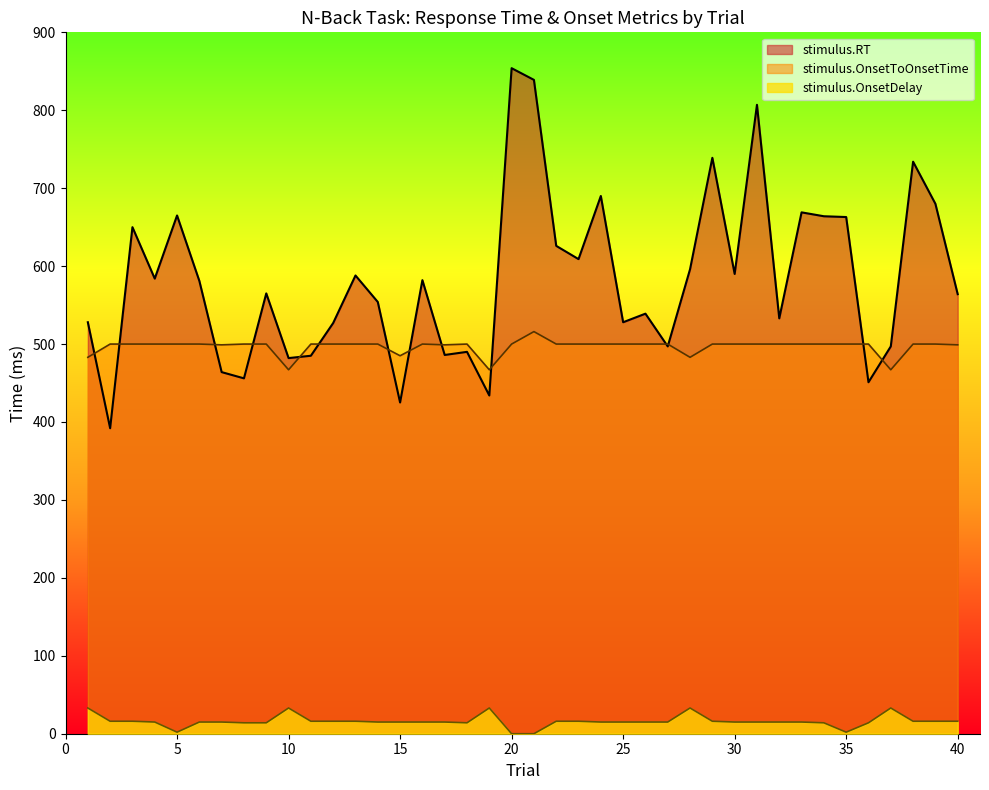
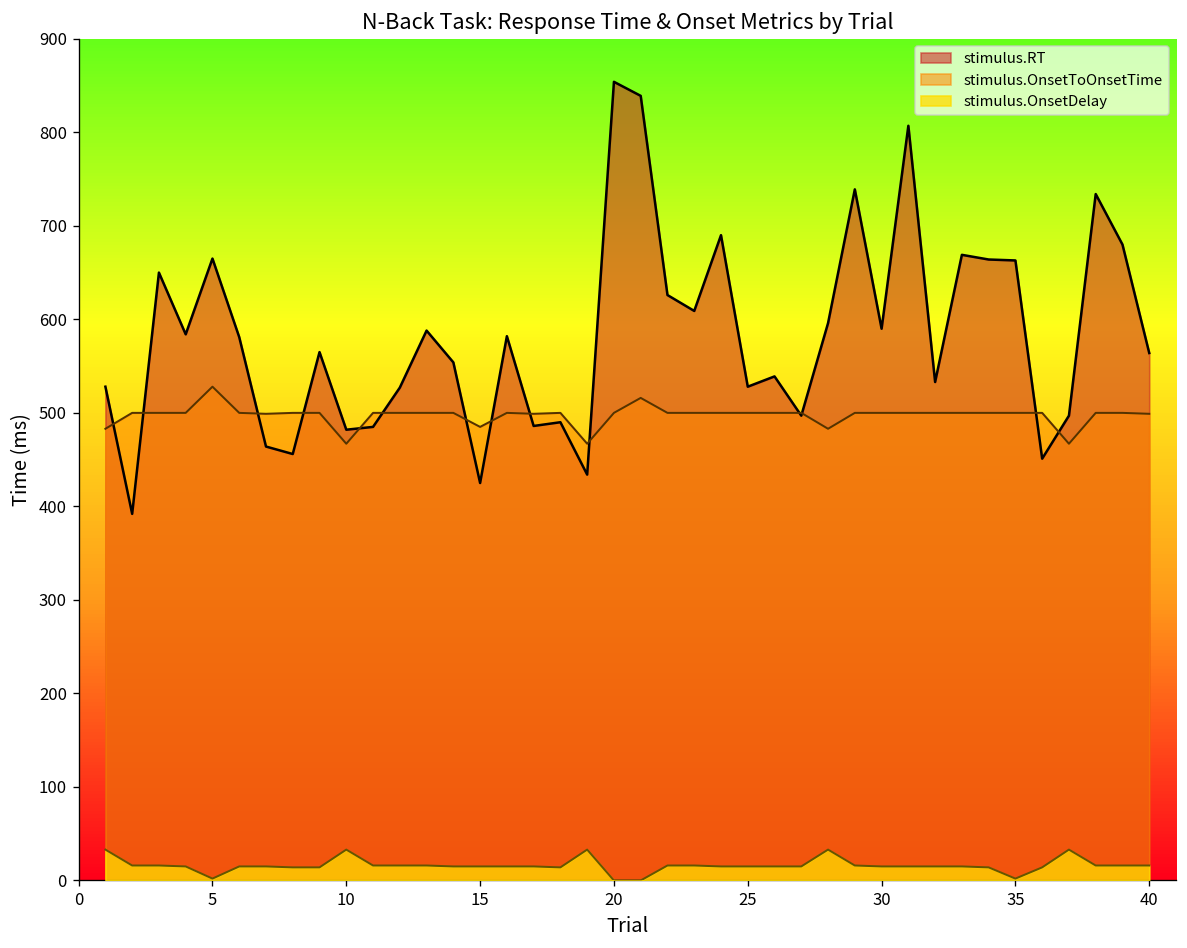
  {
    "stimulus.RT": {
      "5": 670,
      "10": 480,
      "15": 430,
      "20": 850,
      "25": 530,
      "30": 590,
      "35": 660,
      "40": 560
    },
    "stimulus.OnsetToOnsetTime": {
-     "5": 500,
+     "5": 530,
      "10": 470,
      "15": 490,
      "20": 500,
      "25": 500,
      "30": 500,
      "35": 500,
      "40": 500
    },
    "stimulus.OnsetDelay": {
      "5": 0,
      "10": 30,
      "15": 20,
      "20": 0,
      "25": 20,
      "30": 20,
      "35": 0,
      "40": 20
    }
  }
